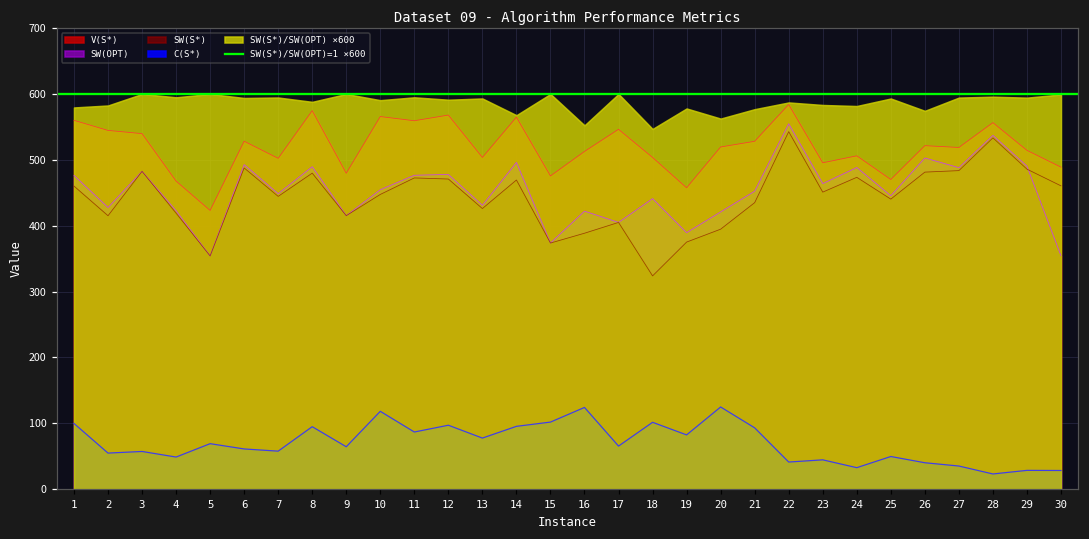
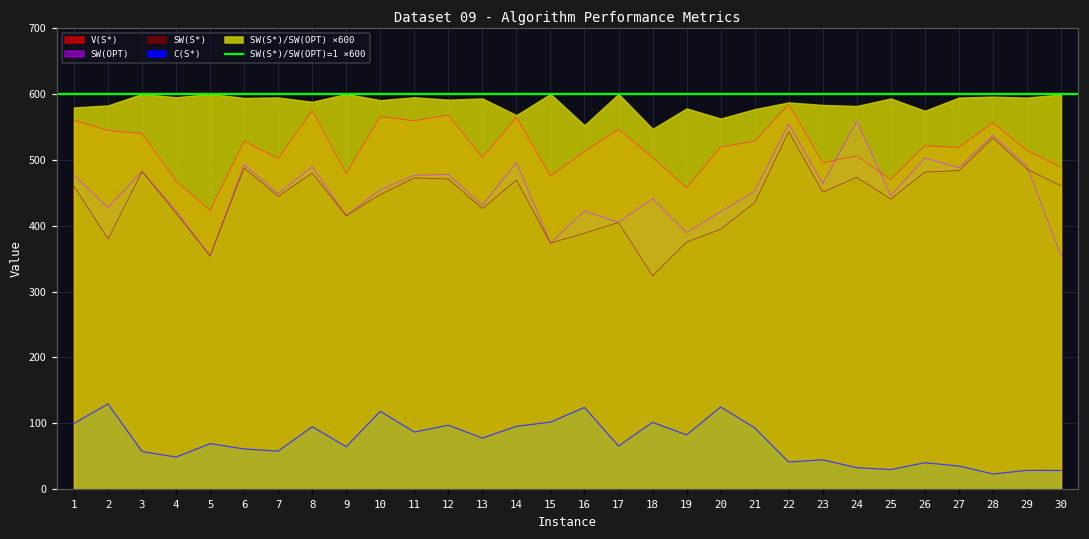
  {
    "V(S*)": {
      "1": 560,
      "2": 540,
      "3": 540,
      "4": 470,
      "5": 420,
      "6": 530,
      "7": 500,
      "8": 570,
      "9": 480,
      "10": 570,
      "11": 560,
      "12": 570,
      "13": 500,
      "15": 480,
      "16": 510,
      "17": 550,
      "18": 500,
      "19": 460,
      "20": 520,
      "21": 530,
      "23": 500,
      "24": 510,
      "25": 470,
      "26": 520,
      "27": 520,
      "28": 560,
      "29": 510,
      "30": 490
    },
    "SW(OPT)": {
      "1": 480,
      "2": 430,
      "6": 490,
      "8": 490,
      "10": 450,
      "12": 480,
      "13": 430,
      "14": 500,
      "16": 420,
      "18": 440,
      "19": 390,
      "20": 420,
      "21": 450,
      "22": 550,
      "23": 460,
-     "24": 490,
+     "24": 560,
      "25": 450,
      "26": 500,
      "27": 490,
      "29": 490,
      "30": 350
    },
    "SW(S*)": {
      "1": 460,
-     "2": 420,
+     "2": 380,
      "6": 490,
      "8": 480,
      "10": 450,
      "12": 470,
      "13": 430,
      "14": 470,
      "16": 390,
      "18": 320,
      "19": 380,
      "20": 390,
      "21": 440,
      "22": 540,
      "23": 450,
      "24": 470,
      "25": 440,
      "26": 480,
      "27": 480,
      "29": 490,
      "30": 460
    },
    "C(S*)": {
      "1": 100,
-     "2": 50,
+     "2": 130,
      "3": 60,
      "4": 50,
      "5": 70,
      "6": 60,
      "7": 60,
      "8": 90,
      "9": 60,
      "10": 120,
      "11": 90,
      "12": 100,
      "13": 80,
      "14": 100,
      "15": 100,
      "16": 120,
      "17": 70,
      "18": 100,
      "19": 80,
      "20": 120,
      "21": 90,
      "22": 40,
      "23": 40,
      "24": 30,
-     "25": 50,
+     "25": 30,
      "26": 40,
      "27": 40,
      "28": 20,
      "29": 30,
      "30": 30
    },
    "SW(S*)/SW(OPT) ×600": {
      "1": 580,
      "2": 580,
      "3": 600,
      "4": 590,
      "5": 600,
      "6": 590,
      "7": 590,
      "8": 590,
      "9": 600,
      "10": 590,
      "11": 590,
      "12": 590,
      "13": 590,
      "15": 600,
      "16": 550,
      "17": 600,
      "18": 550,
      "19": 580,
      "20": 560,
      "21": 580,
      "23": 580,
      "24": 580,
      "25": 590,
      "26": 570,
      "27": 590,
      "28": 600,
      "29": 590,
      "30": 600
    }
  }
